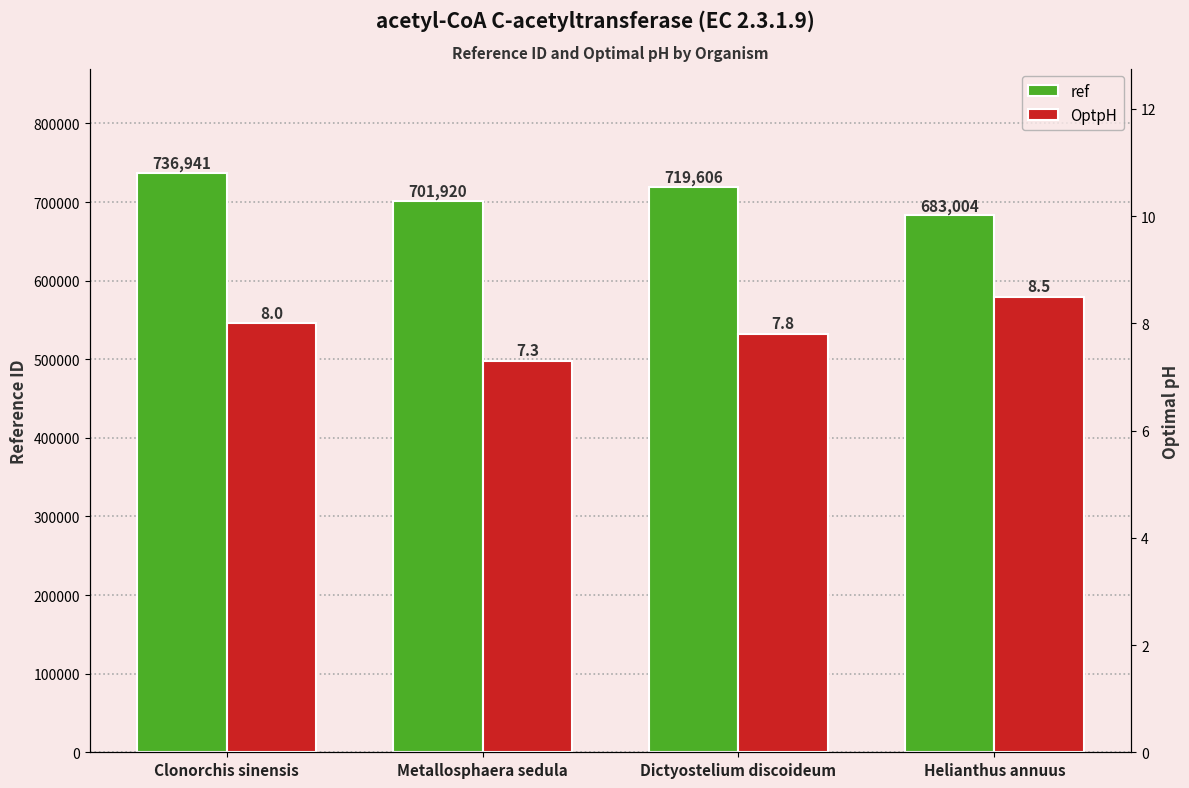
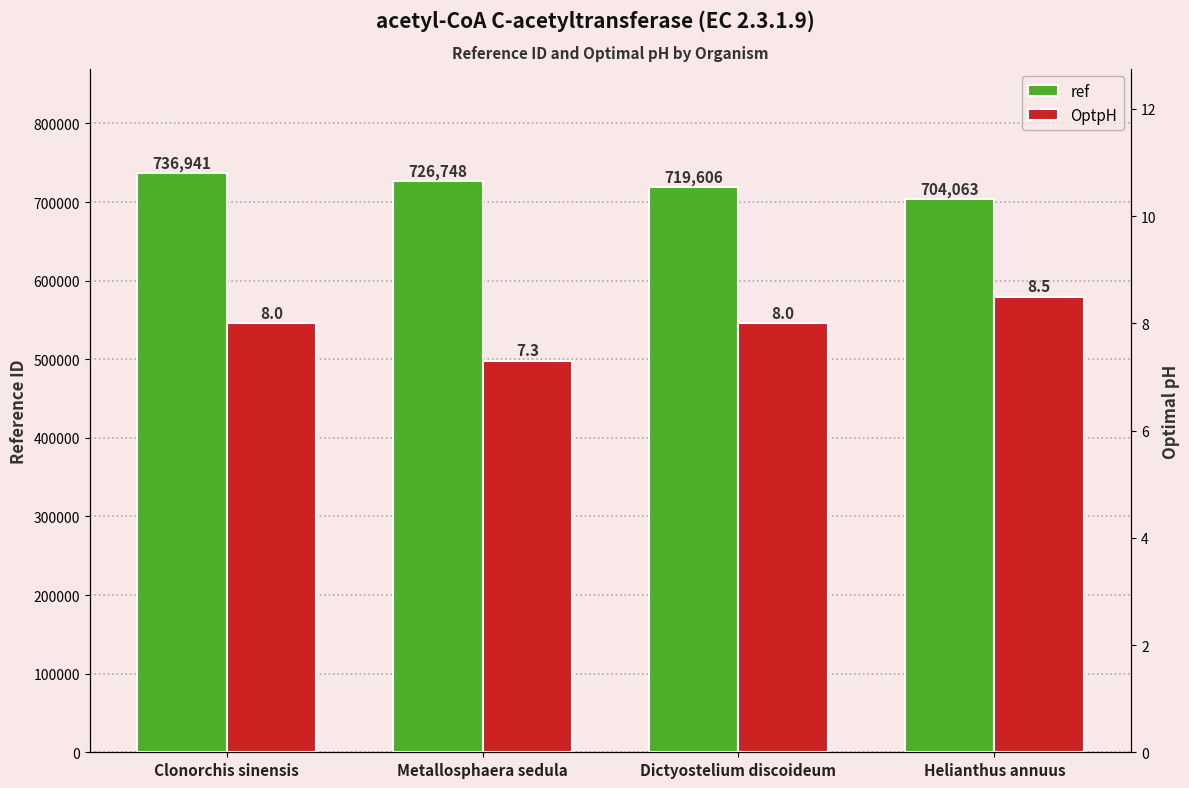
  {
    "ref": {
      "Clonorchis sinensis": "736,941",
-     "Metallosphaera sedula": "701,920",
+     "Metallosphaera sedula": "726,748",
      "Dictyostelium discoideum": "719,606",
-     "Helianthus annuus": "683,004"
+     "Helianthus annuus": "704,063"
    },
    "OptpH": {
      "Clonorchis sinensis": "8.0",
      "Metallosphaera sedula": "7.3",
-     "Dictyostelium discoideum": "7.8",
+     "Dictyostelium discoideum": "8.0",
      "Helianthus annuus": "8.5"
    }
  }
